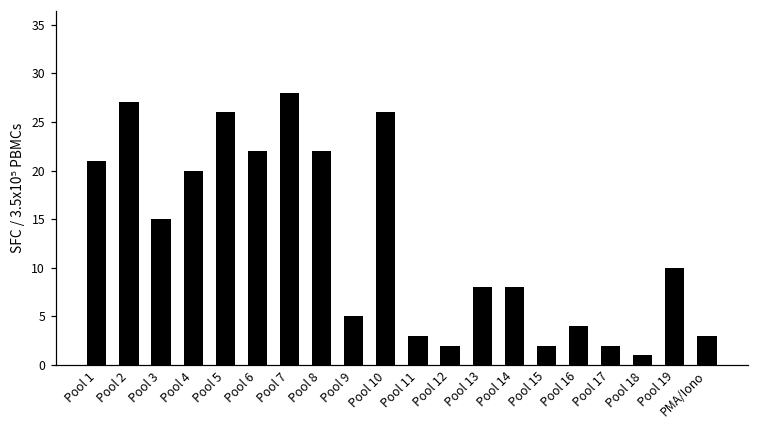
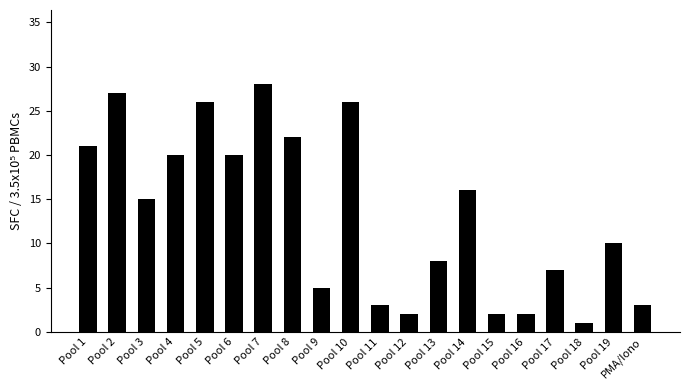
  {
    "Pool 1": 21,
    "Pool 2": 27,
    "Pool 3": 15,
    "Pool 4": 20,
    "Pool 5": 26,
-   "Pool 6": 22,
+   "Pool 6": 20,
    "Pool 7": 28,
    "Pool 8": 22,
    "Pool 9": 5,
    "Pool 10": 26,
    "Pool 11": 3,
    "Pool 12": 2,
    "Pool 13": 8,
-   "Pool 14": 8,
+   "Pool 14": 16,
    "Pool 15": 2,
-   "Pool 16": 4,
-   "Pool 17": 2,
+   "Pool 16": 2,
+   "Pool 17": 7,
    "Pool 18": 1,
    "Pool 19": 10,
    "PMA/Iono": 3
  }
